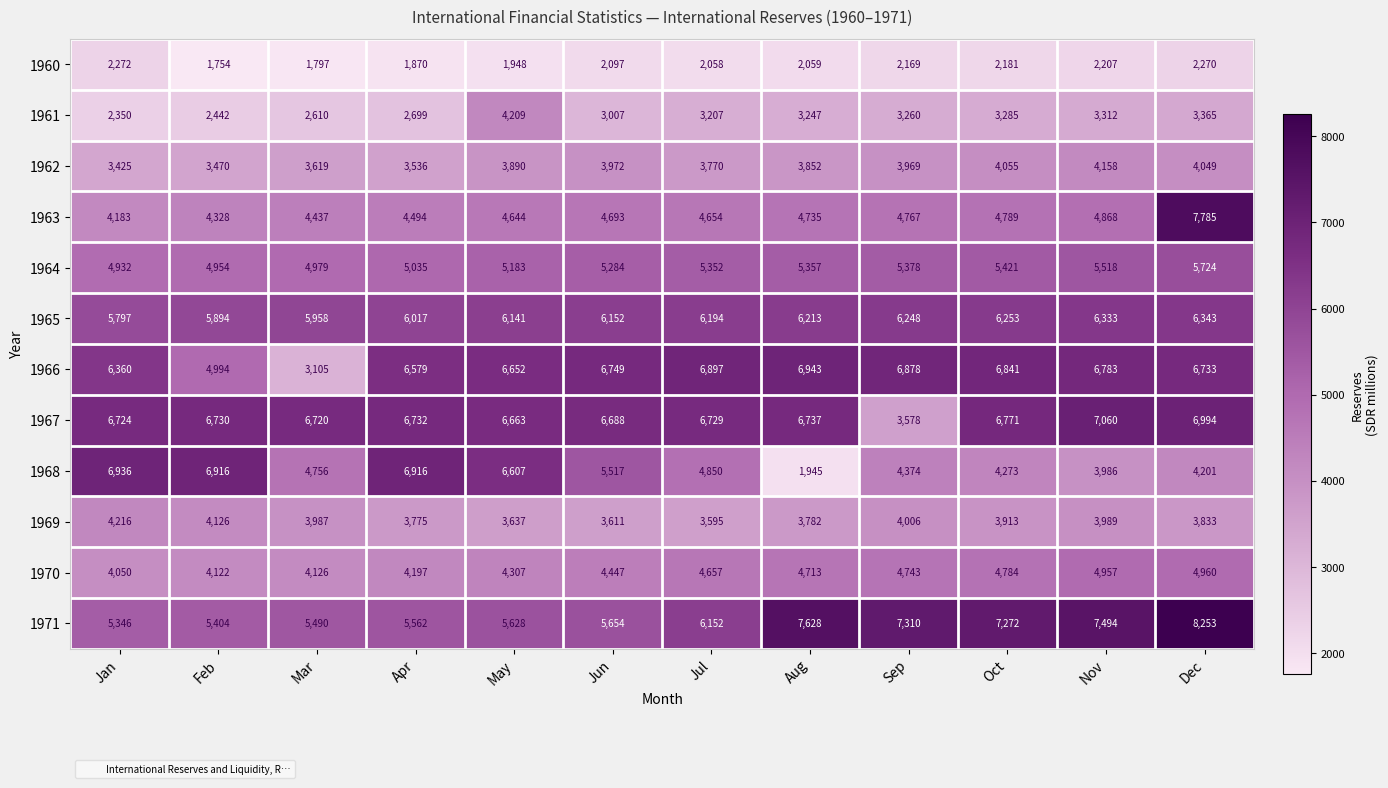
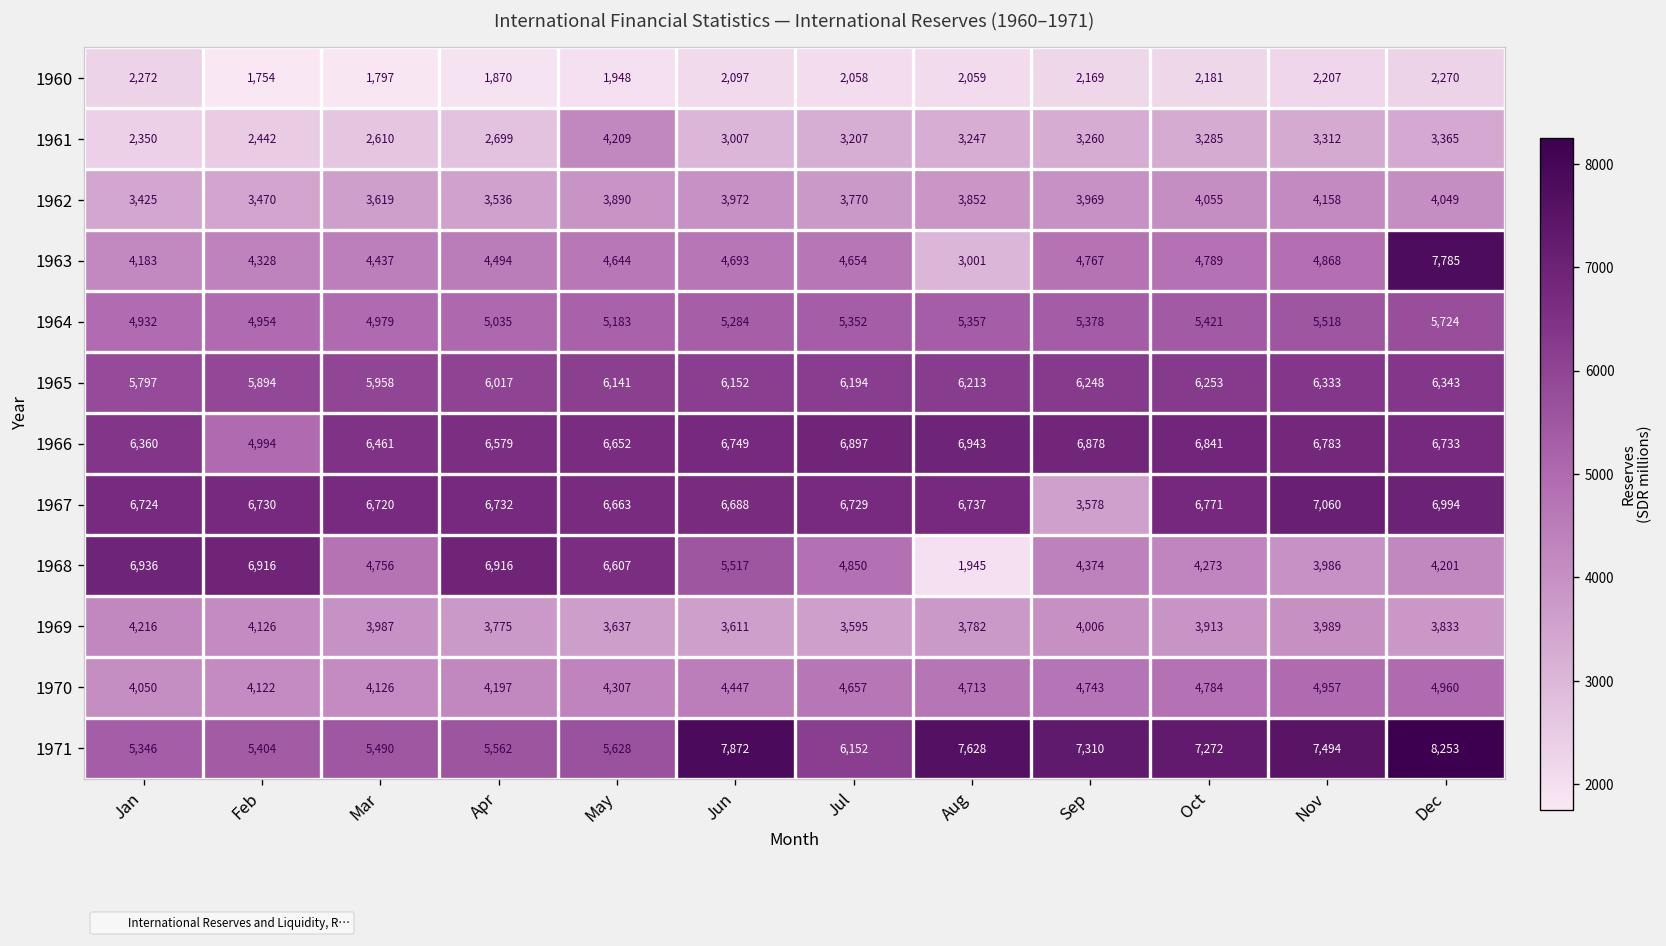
  {
    "1960": {
      "Jan": "2,272",
      "Feb": "1,754",
      "Mar": "1,797",
      "Apr": "1,870",
      "May": "1,948",
      "Jun": "2,097",
      "Jul": "2,058",
      "Aug": "2,059",
      "Sep": "2,169",
      "Oct": "2,181",
      "Nov": "2,207",
      "Dec": "2,270"
    },
    "1961": {
      "Jan": "2,350",
      "Feb": "2,442",
      "Mar": "2,610",
      "Apr": "2,699",
      "May": "4,209",
      "Jun": "3,007",
      "Jul": "3,207",
      "Aug": "3,247",
      "Sep": "3,260",
      "Oct": "3,285",
      "Nov": "3,312",
      "Dec": "3,365"
    },
    "1962": {
      "Jan": "3,425",
      "Feb": "3,470",
      "Mar": "3,619",
      "Apr": "3,536",
      "May": "3,890",
      "Jun": "3,972",
      "Jul": "3,770",
      "Aug": "3,852",
      "Sep": "3,969",
      "Oct": "4,055",
      "Nov": "4,158",
      "Dec": "4,049"
    },
    "1963": {
      "Jan": "4,183",
      "Feb": "4,328",
      "Mar": "4,437",
      "Apr": "4,494",
      "May": "4,644",
      "Jun": "4,693",
      "Jul": "4,654",
-     "Aug": "4,735",
+     "Aug": "3,001",
      "Sep": "4,767",
      "Oct": "4,789",
      "Nov": "4,868",
      "Dec": "7,785"
    },
    "1964": {
      "Jan": "4,932",
      "Feb": "4,954",
      "Mar": "4,979",
      "Apr": "5,035",
      "May": "5,183",
      "Jun": "5,284",
      "Jul": "5,352",
      "Aug": "5,357",
      "Sep": "5,378",
      "Oct": "5,421",
      "Nov": "5,518",
      "Dec": "5,724"
    },
    "1965": {
      "Jan": "5,797",
      "Feb": "5,894",
      "Mar": "5,958",
      "Apr": "6,017",
      "May": "6,141",
      "Jun": "6,152",
      "Jul": "6,194",
      "Aug": "6,213",
      "Sep": "6,248",
      "Oct": "6,253",
      "Nov": "6,333",
      "Dec": "6,343"
    },
    "1966": {
      "Jan": "6,360",
      "Feb": "4,994",
-     "Mar": "3,105",
+     "Mar": "6,461",
      "Apr": "6,579",
      "May": "6,652",
      "Jun": "6,749",
      "Jul": "6,897",
      "Aug": "6,943",
      "Sep": "6,878",
      "Oct": "6,841",
      "Nov": "6,783",
      "Dec": "6,733"
    },
    "1967": {
      "Jan": "6,724",
      "Feb": "6,730",
      "Mar": "6,720",
      "Apr": "6,732",
      "May": "6,663",
      "Jun": "6,688",
      "Jul": "6,729",
      "Aug": "6,737",
      "Sep": "3,578",
      "Oct": "6,771",
      "Nov": "7,060",
      "Dec": "6,994"
    },
    "1968": {
      "Jan": "6,936",
      "Feb": "6,916",
      "Mar": "4,756",
      "Apr": "6,916",
      "May": "6,607",
      "Jun": "5,517",
      "Jul": "4,850",
      "Aug": "1,945",
      "Sep": "4,374",
      "Oct": "4,273",
      "Nov": "3,986",
      "Dec": "4,201"
    },
    "1969": {
      "Jan": "4,216",
      "Feb": "4,126",
      "Mar": "3,987",
      "Apr": "3,775",
      "May": "3,637",
      "Jun": "3,611",
      "Jul": "3,595",
      "Aug": "3,782",
      "Sep": "4,006",
      "Oct": "3,913",
      "Nov": "3,989",
      "Dec": "3,833"
    },
    "1970": {
      "Jan": "4,050",
      "Feb": "4,122",
      "Mar": "4,126",
      "Apr": "4,197",
      "May": "4,307",
      "Jun": "4,447",
      "Jul": "4,657",
      "Aug": "4,713",
      "Sep": "4,743",
      "Oct": "4,784",
      "Nov": "4,957",
      "Dec": "4,960"
    },
    "1971": {
      "Jan": "5,346",
      "Feb": "5,404",
      "Mar": "5,490",
      "Apr": "5,562",
      "May": "5,628",
-     "Jun": "5,654",
+     "Jun": "7,872",
      "Jul": "6,152",
      "Aug": "7,628",
      "Sep": "7,310",
      "Oct": "7,272",
      "Nov": "7,494",
      "Dec": "8,253"
    }
  }
